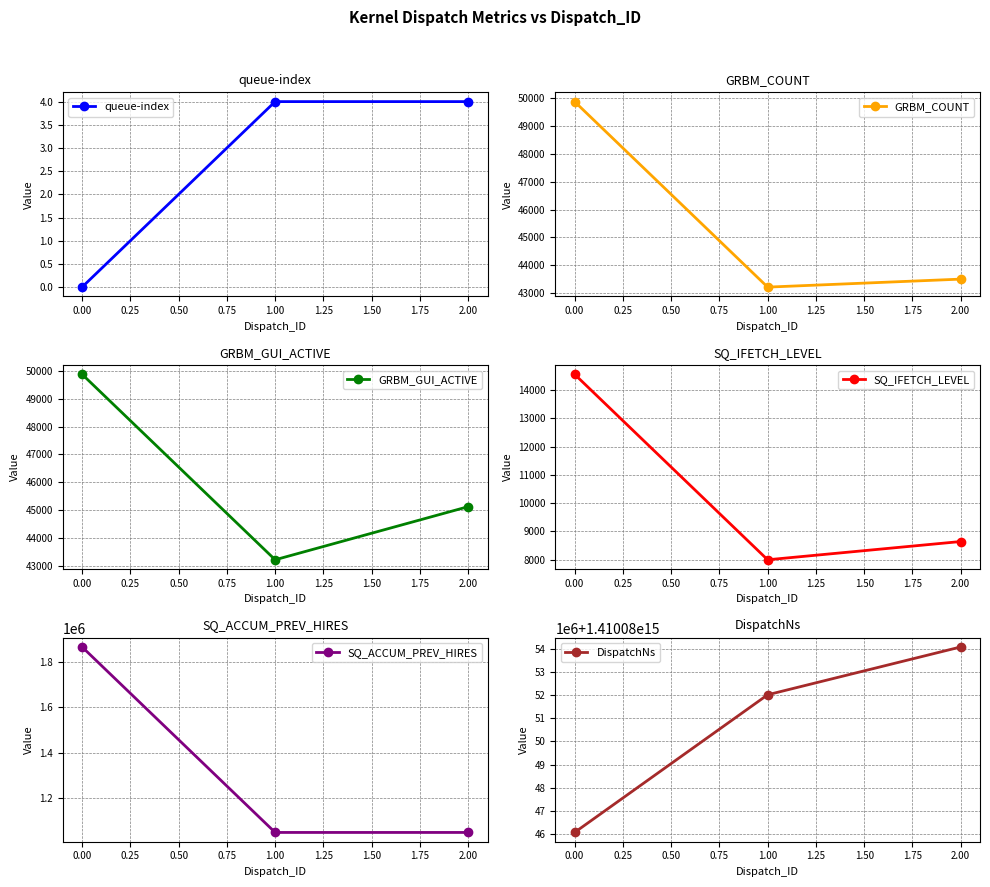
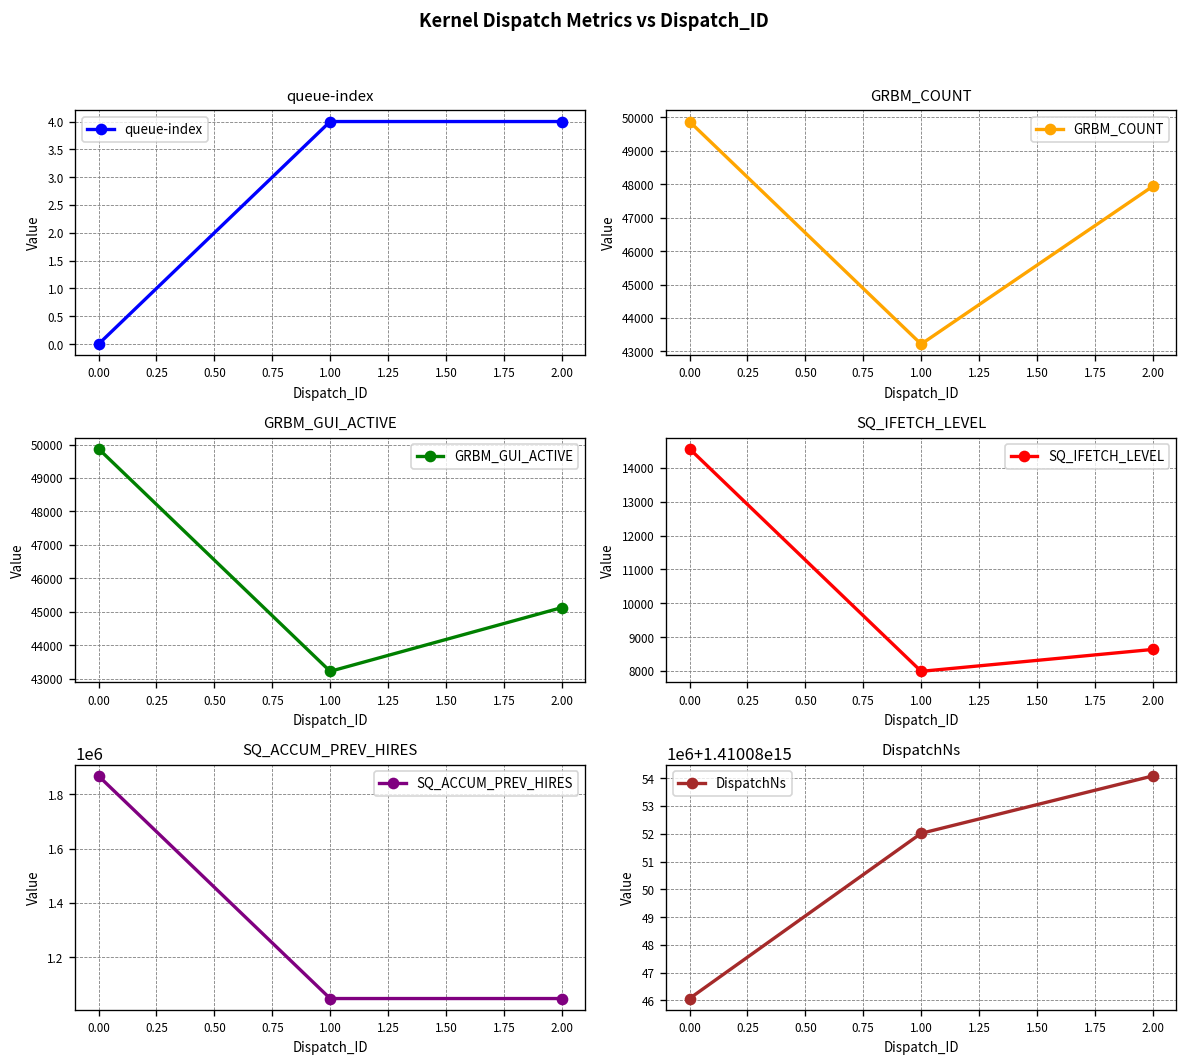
  {
    "queue-index": {
      "0.00": 0.0,
      "1.00": 4.0,
      "2.00": 4.0
    },
    "GRBM_COUNT": {
      "0.00": 49900,
      "1.00": 43200,
-     "2.00": 43500
+     "2.00": 47900
    },
    "GRBM_GUI_ACTIVE": {
      "0.00": 49900,
      "1.00": 43200,
      "2.00": 45100
    },
    "SQ_IFETCH_LEVEL": {
      "0.00": 14600,
      "1.00": 8000,
      "2.00": 8600
    },
    "SQ_ACCUM_PREV_HIRES": {
      "0.00": 1870000,
      "1.00": 1050000,
      "2.00": 1050000
    },
    "DispatchNs": {
      "0.00": 1410080046100000,
      "1.00": 1410080052000000,
      "2.00": 1410080054100000
    }
  }
